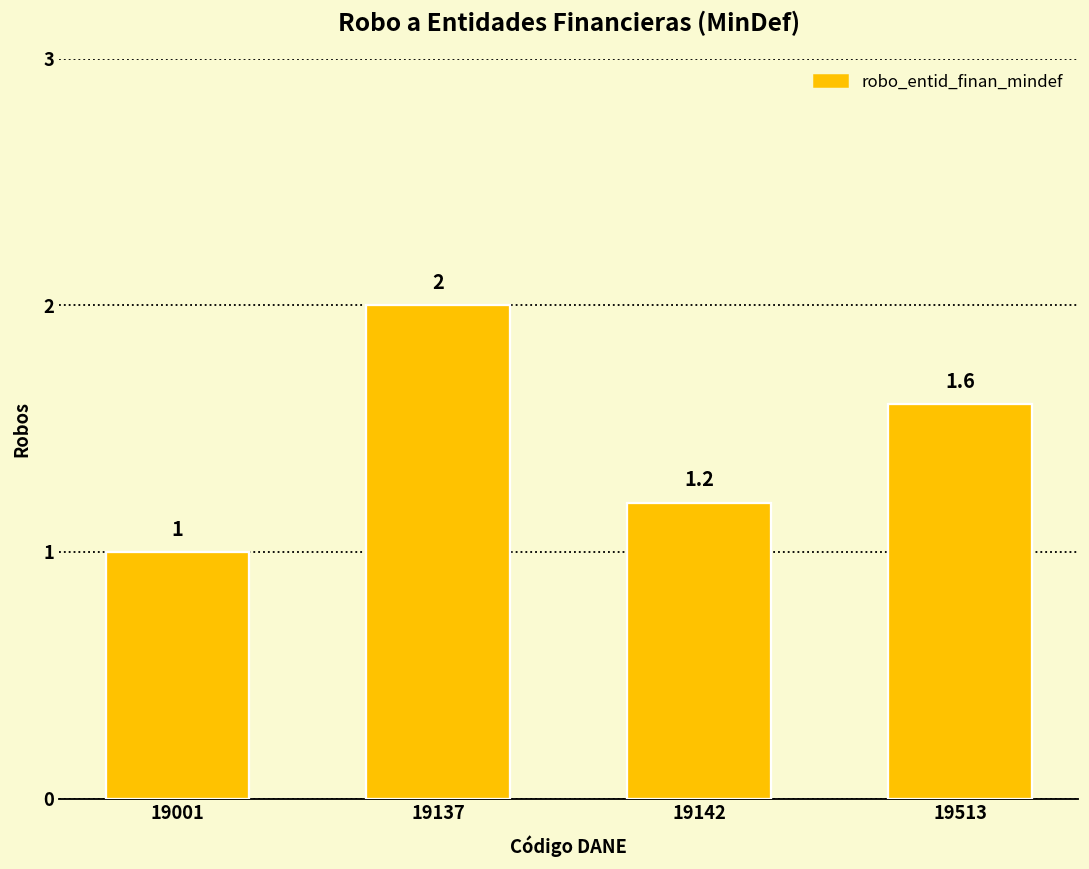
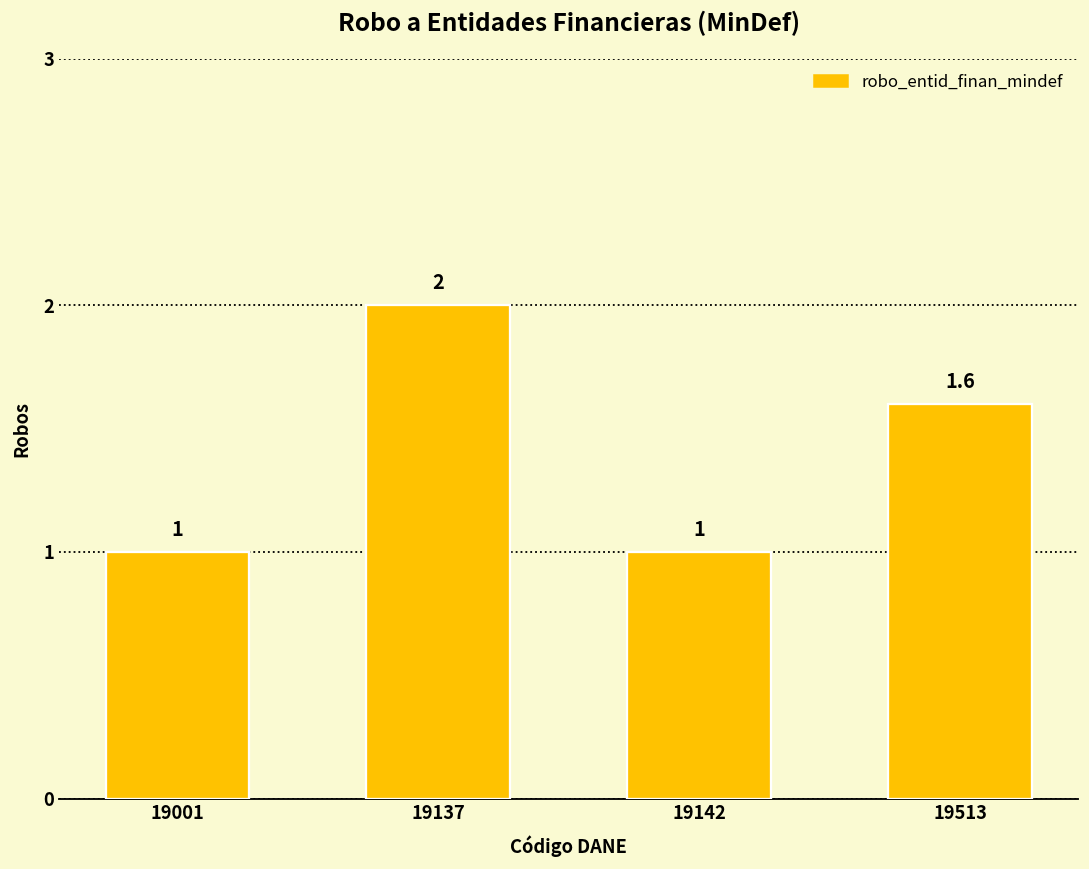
  {
    "19001": 1,
    "19137": 2,
-   "19142": 1.2,
+   "19142": 1,
    "19513": 1.6
  }
